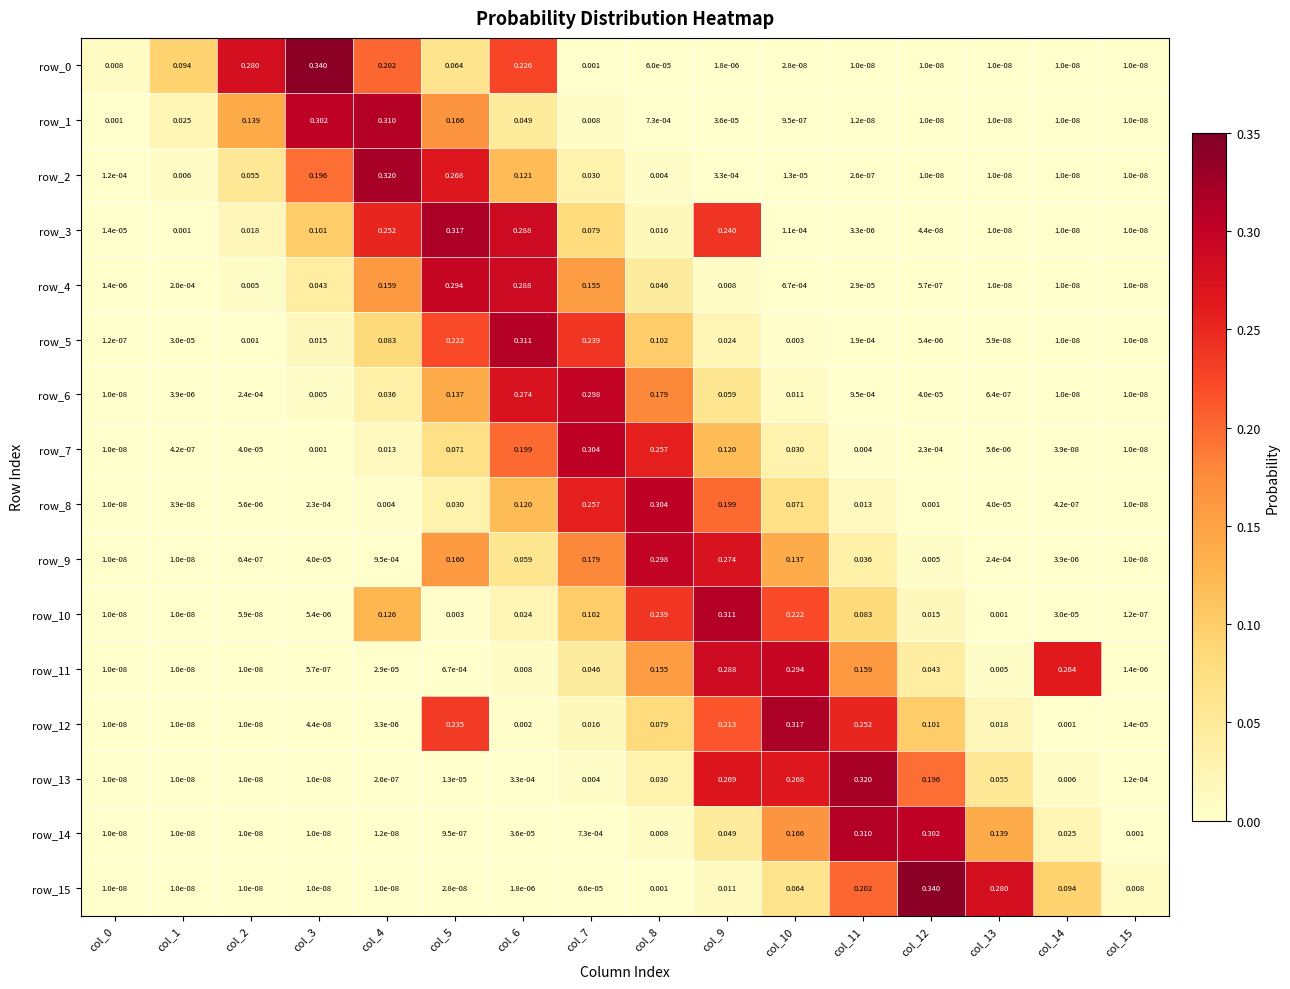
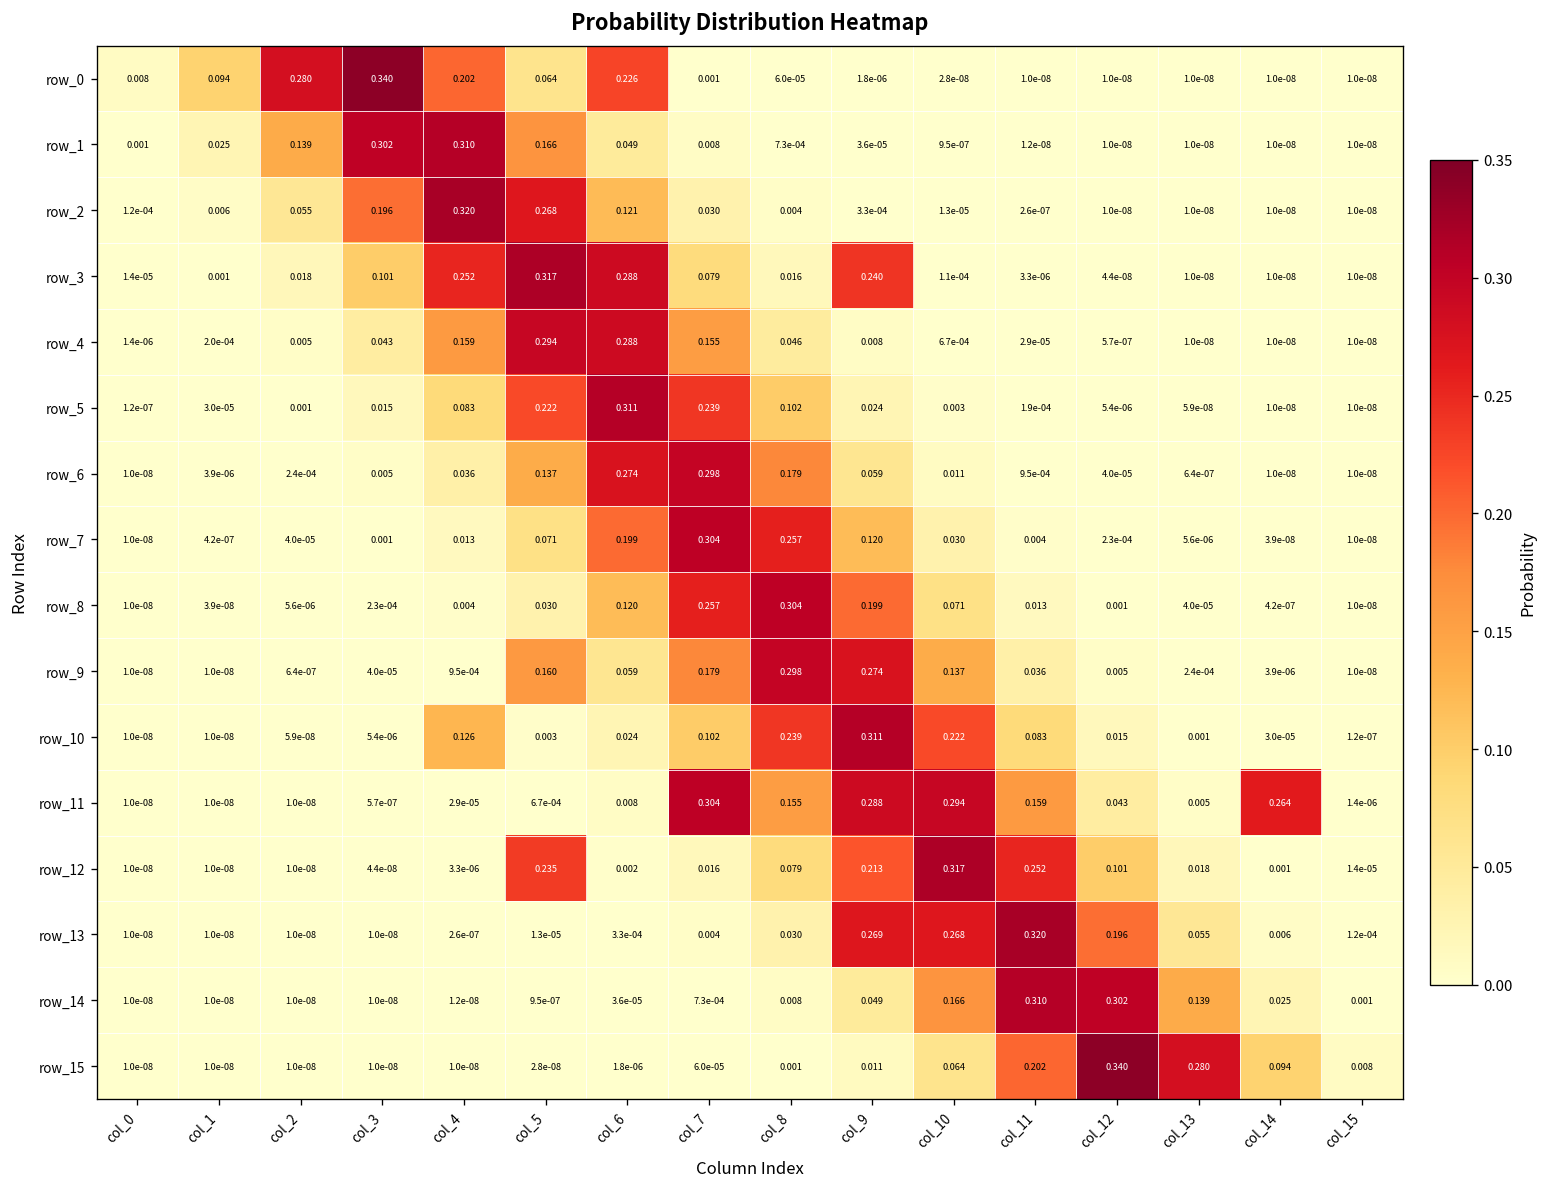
  {
    "row_11": {
      "col_0": "1.0e-08",
      "col_1": "1.0e-08",
      "col_2": "1.0e-08",
      "col_3": "5.7e-07",
      "col_4": "2.9e-05",
      "col_5": "6.7e-04",
      "col_6": "0.008",
-     "col_7": "0.046",
+     "col_7": "0.304",
      "col_8": "0.155",
      "col_9": "0.288",
      "col_10": "0.294",
      "col_11": "0.159",
      "col_12": "0.043",
      "col_13": "0.005",
      "col_14": "0.264",
      "col_15": "1.4e-06"
    }
  }
